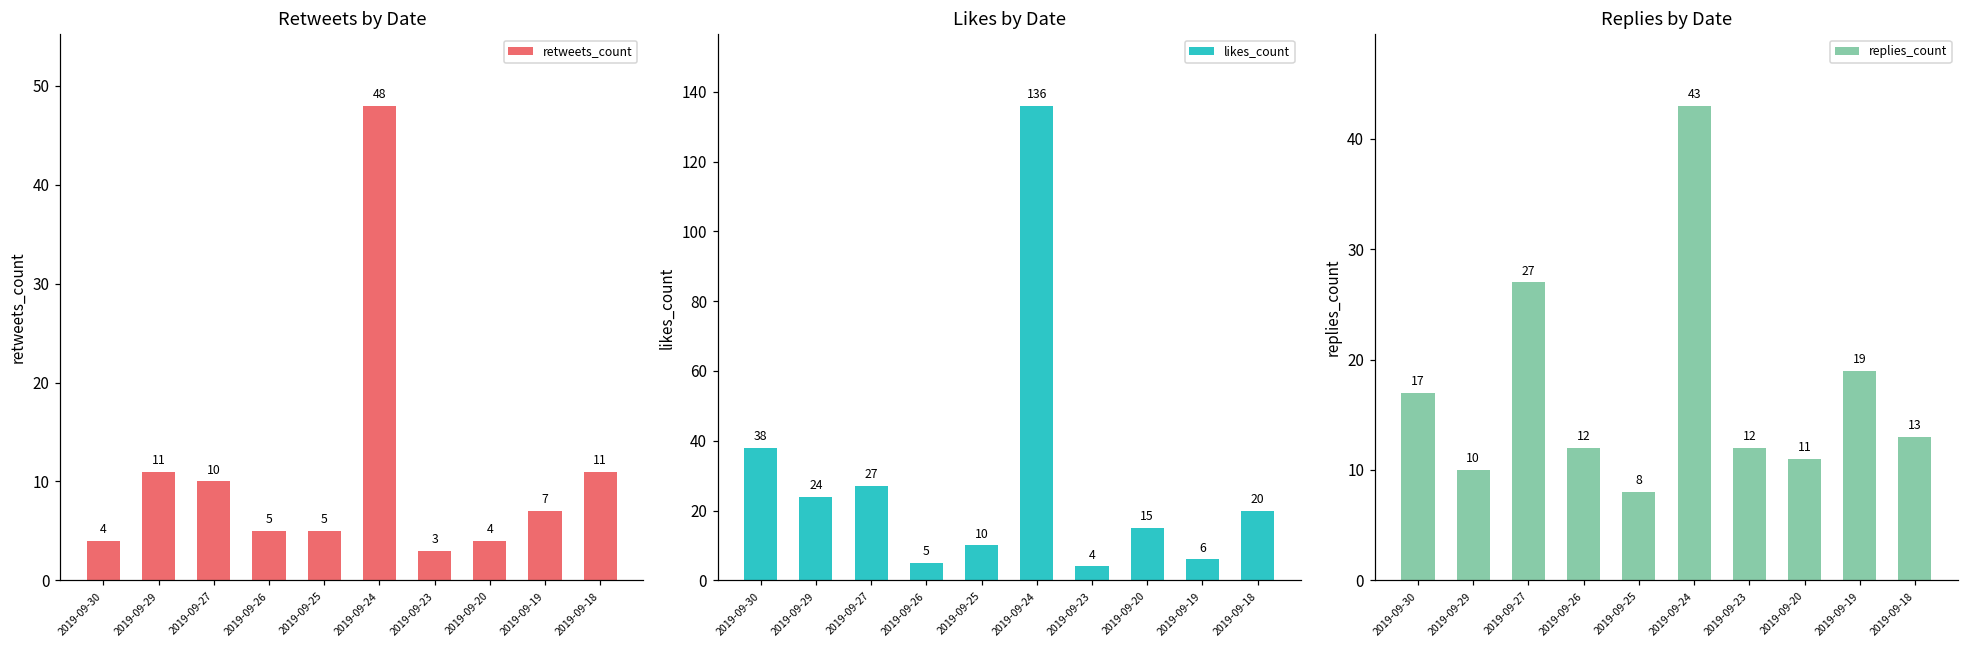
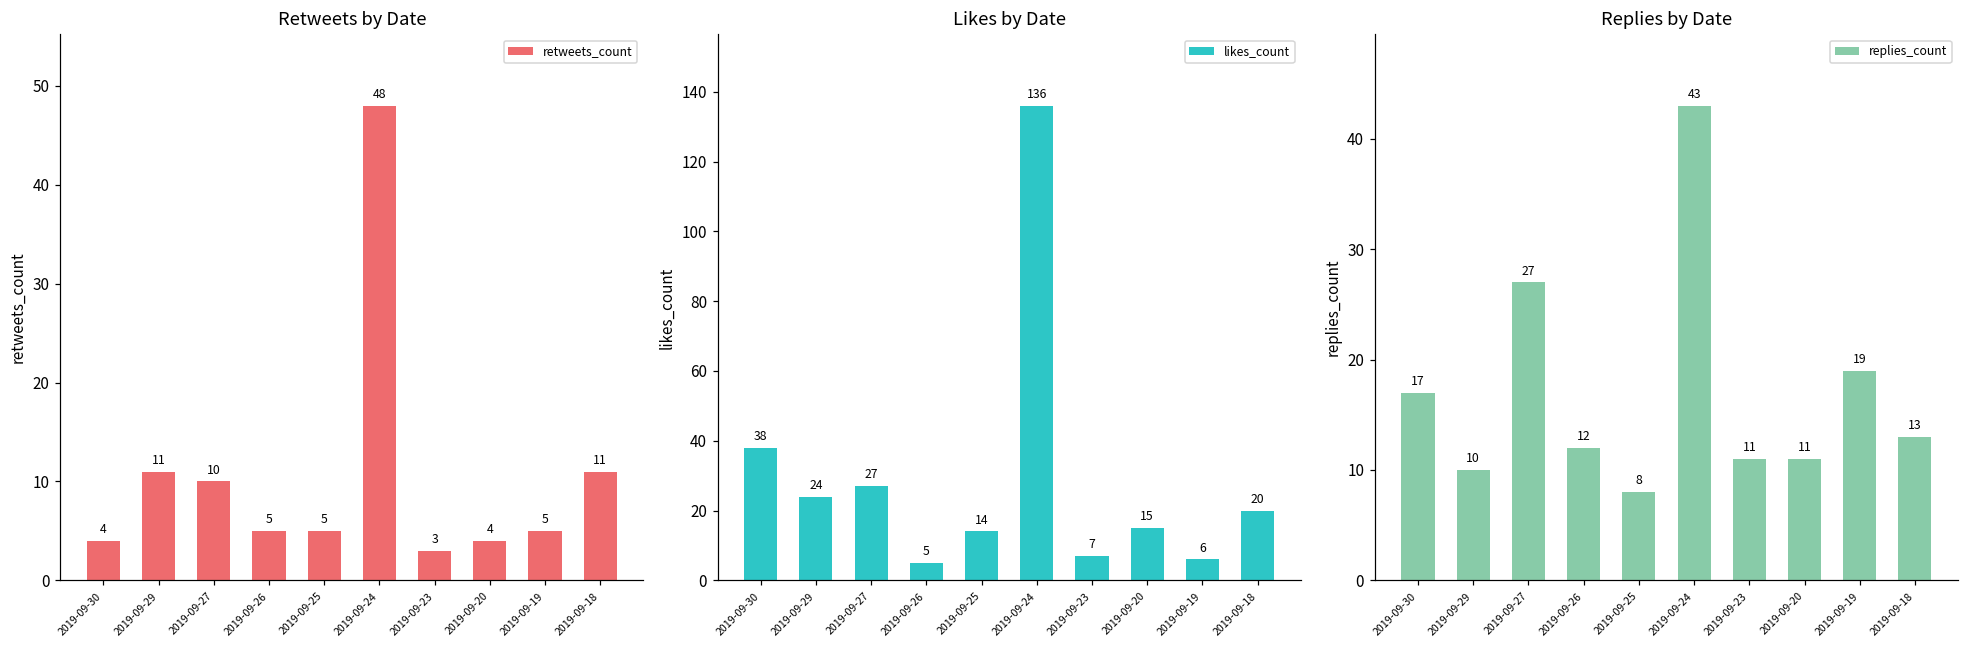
  {
    "Retweets by Date": {
      "2019-09-30": 4,
      "2019-09-29": 11,
      "2019-09-27": 10,
      "2019-09-26": 5,
      "2019-09-25": 5,
      "2019-09-24": 48,
      "2019-09-23": 3,
      "2019-09-20": 4,
-     "2019-09-19": 7,
+     "2019-09-19": 5,
      "2019-09-18": 11
    },
    "Likes by Date": {
      "2019-09-30": 38,
      "2019-09-29": 24,
      "2019-09-27": 27,
      "2019-09-26": 5,
-     "2019-09-25": 10,
+     "2019-09-25": 14,
      "2019-09-24": 136,
-     "2019-09-23": 4,
+     "2019-09-23": 7,
      "2019-09-20": 15,
      "2019-09-19": 6,
      "2019-09-18": 20
    },
    "Replies by Date": {
      "2019-09-30": 17,
      "2019-09-29": 10,
      "2019-09-27": 27,
      "2019-09-26": 12,
      "2019-09-25": 8,
      "2019-09-24": 43,
-     "2019-09-23": 12,
+     "2019-09-23": 11,
      "2019-09-20": 11,
      "2019-09-19": 19,
      "2019-09-18": 13
    }
  }
